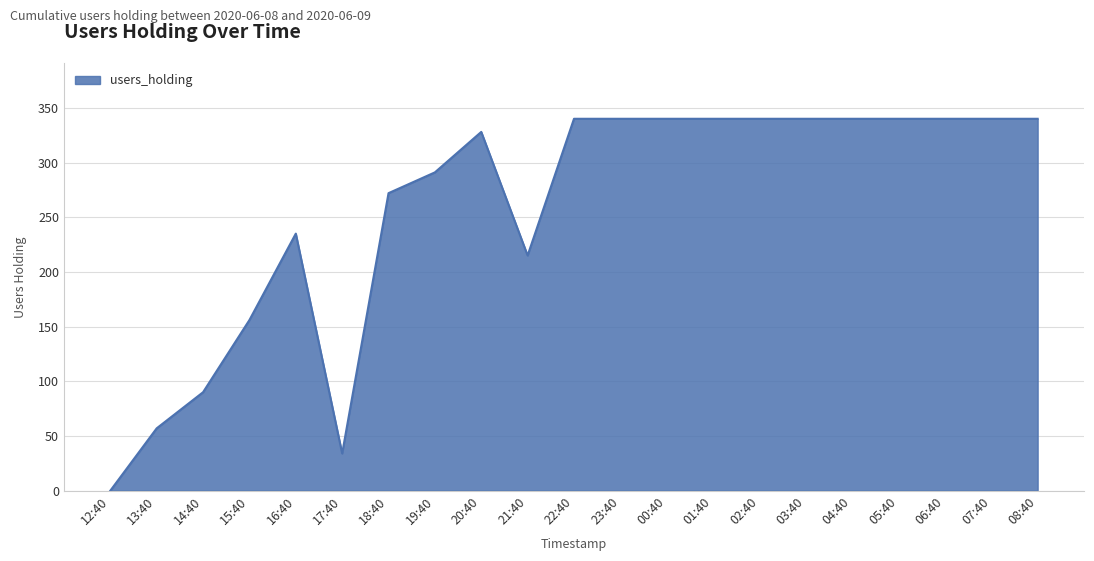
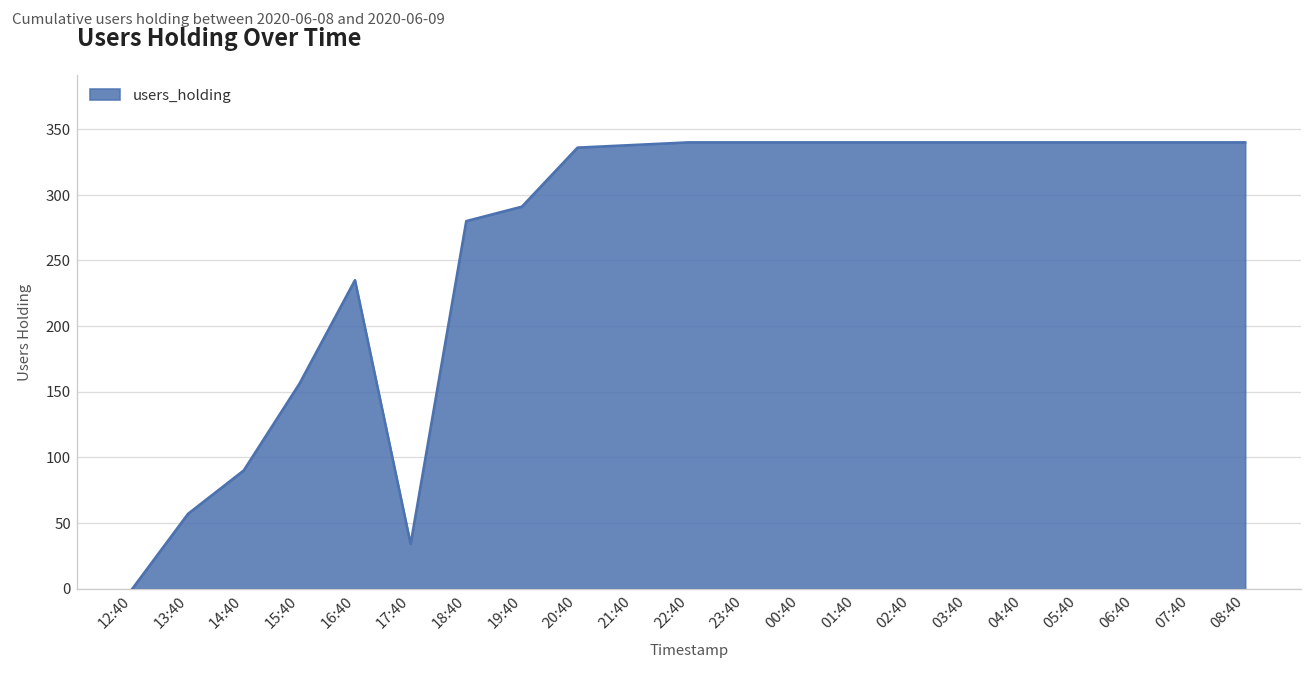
  {
    "12:40": 0,
    "13:40": 57,
    "14:40": 90,
    "15:40": 156,
    "16:40": 235,
    "17:40": 34,
-   "18:40": 272,
+   "18:40": 280,
    "19:40": 291,
-   "20:40": 328,
-   "21:40": 215,
+   "20:40": 336,
+   "21:40": 338,
    "22:40": 340,
    "23:40": 340,
    "00:40": 340,
    "01:40": 340,
    "02:40": 340,
    "03:40": 340,
    "04:40": 340,
    "05:40": 340,
    "06:40": 340,
    "07:40": 340,
    "08:40": 340
  }
